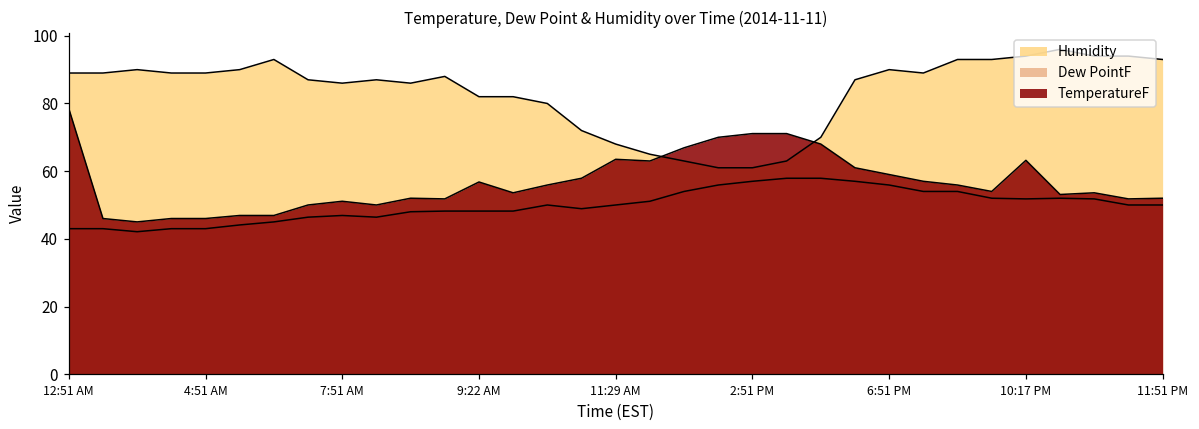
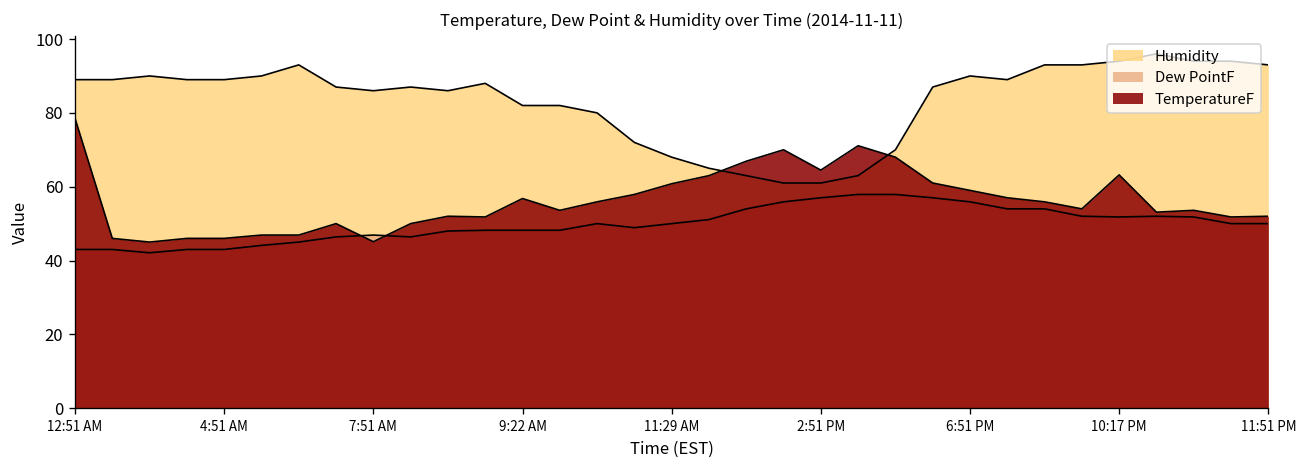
  {
    "TemperatureF": {
      "12:51 AM": 79,
      "4:51 AM": 46,
-     "7:51 AM": 51,
+     "7:51 AM": 45,
      "9:22 AM": 57,
-     "11:29 AM": 64,
-     "2:51 PM": 71,
+     "11:29 AM": 61,
+     "2:51 PM": 65,
      "6:51 PM": 59,
      "10:17 PM": 63,
      "11:51 PM": 52
    }
  }
